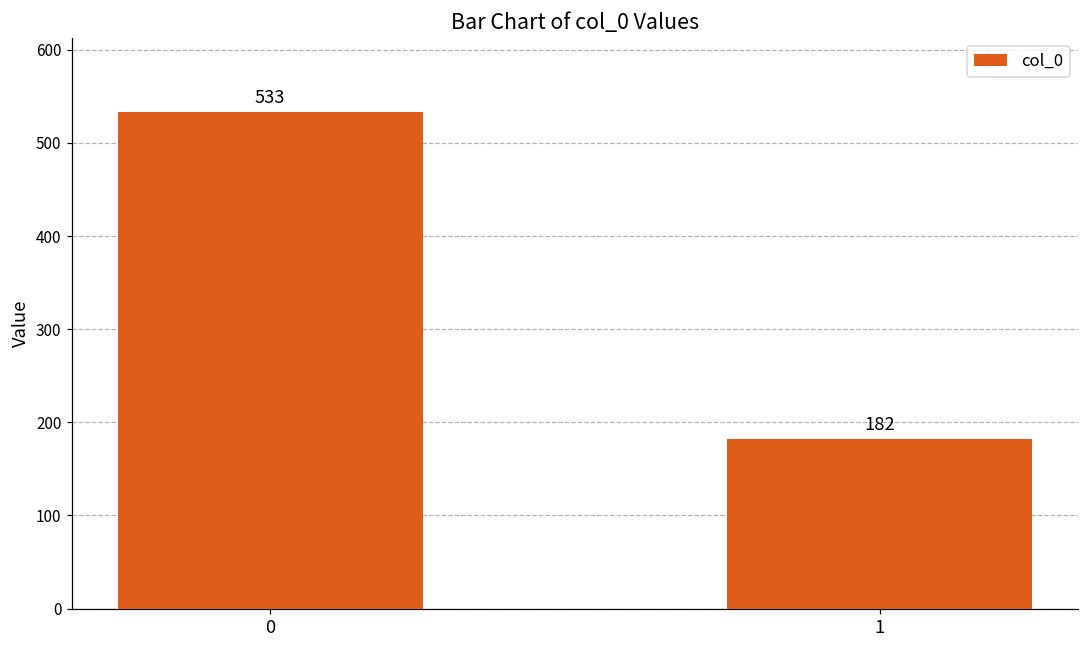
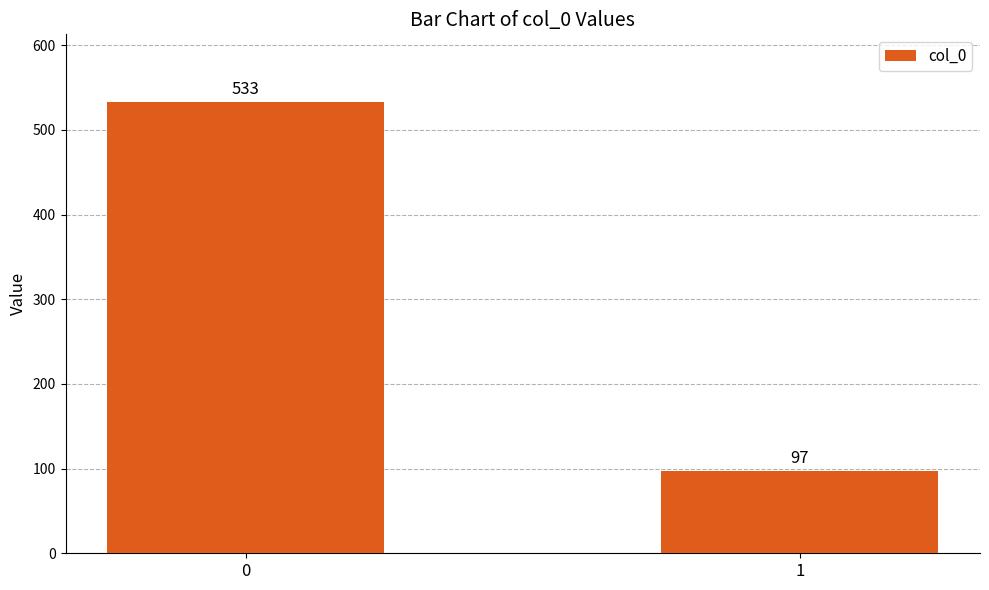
  {
    "0": 533,
-   "1": 182
+   "1": 97
  }
